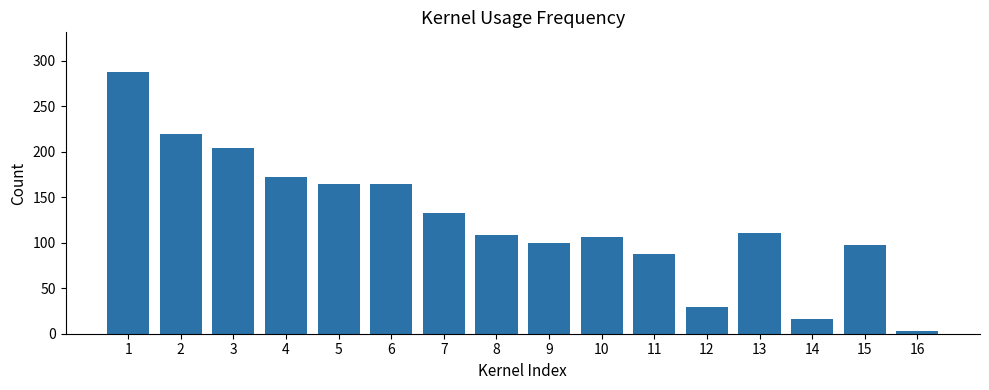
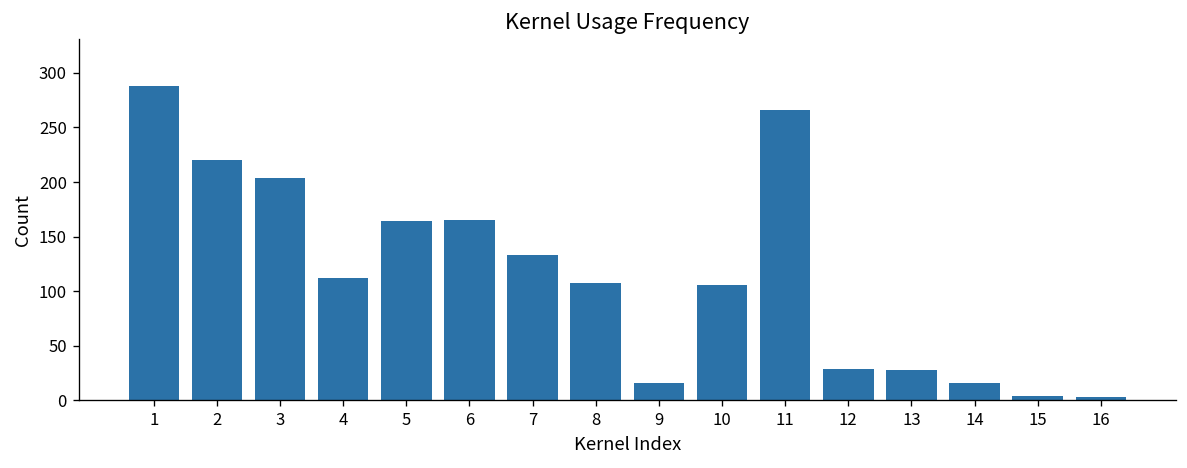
  {
    "1": 290,
    "2": 220,
    "3": 200,
-   "4": 170,
+   "4": 110,
    "5": 160,
    "6": 170,
    "7": 130,
    "8": 110,
-   "9": 100,
+   "9": 20,
    "10": 110,
-   "11": 90,
+   "11": 270,
    "12": 30,
-   "13": 110,
+   "13": 30,
    "14": 20,
-   "15": 100,
+   "15": 0,
    "16": 0
  }
